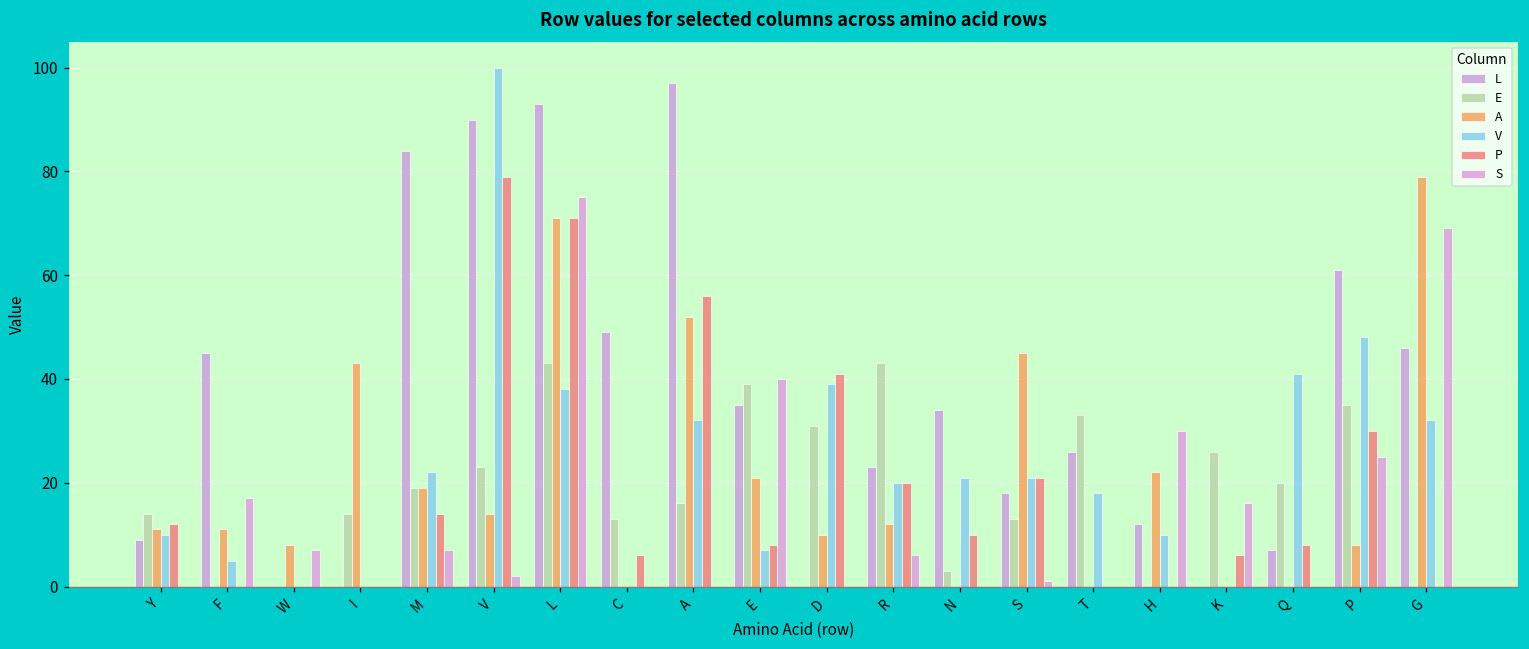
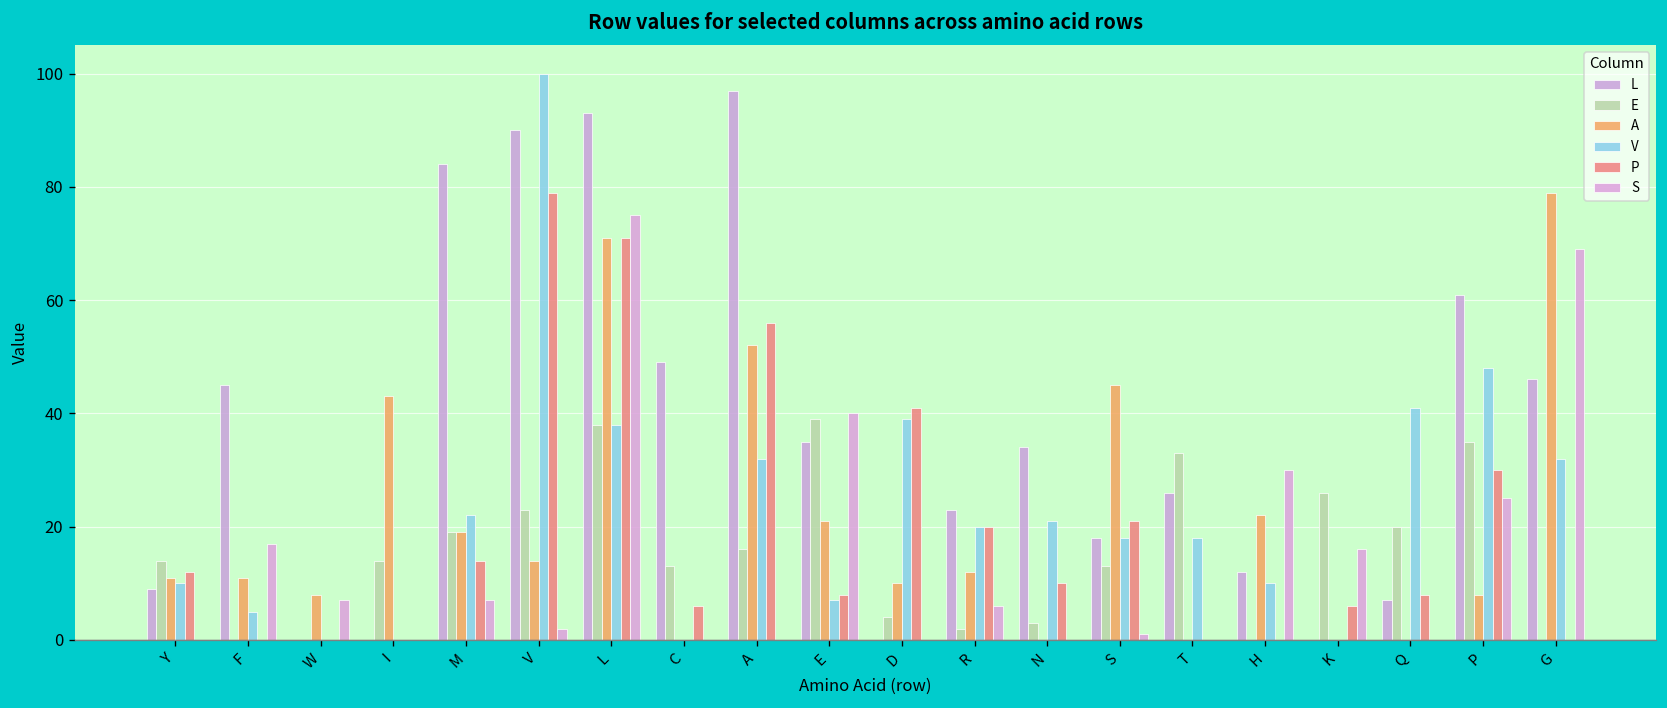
  {
    "E": {
      "Y": 14,
      "F": 0,
      "W": 0,
      "I": 14,
      "M": 19,
      "V": 23,
-     "L": 43,
+     "L": 38,
      "C": 13,
      "A": 16,
      "E": 39,
-     "D": 31,
-     "R": 43,
+     "D": 4,
+     "R": 2,
      "N": 3,
      "S": 13,
      "T": 33,
      "H": 0,
      "K": 26,
      "Q": 20,
      "P": 35,
      "G": 0
    },
    "V": {
      "Y": 10,
      "F": 5,
      "W": 0,
      "I": 0,
      "M": 22,
      "V": 100,
      "L": 38,
      "C": 0,
      "A": 32,
      "E": 7,
      "D": 39,
      "R": 20,
      "N": 21,
-     "S": 21,
+     "S": 18,
      "T": 18,
      "H": 10,
      "K": 0,
      "Q": 41,
      "P": 48,
      "G": 32
    }
  }
